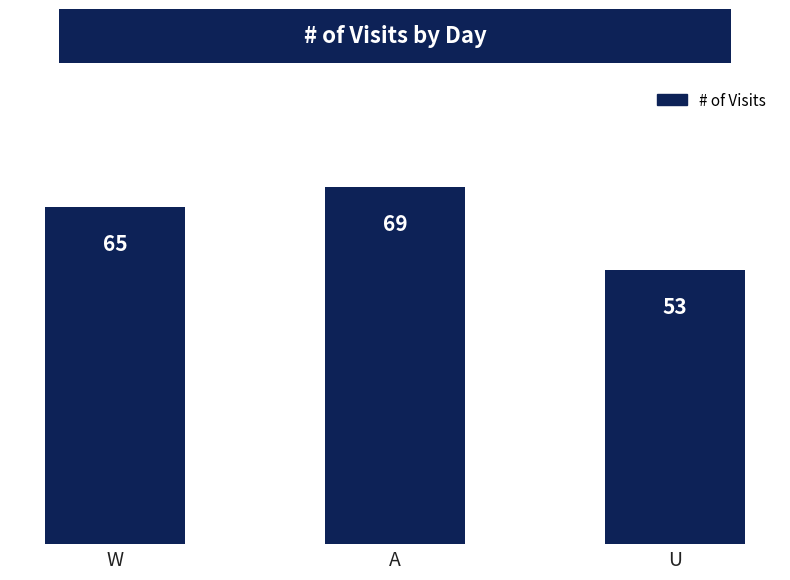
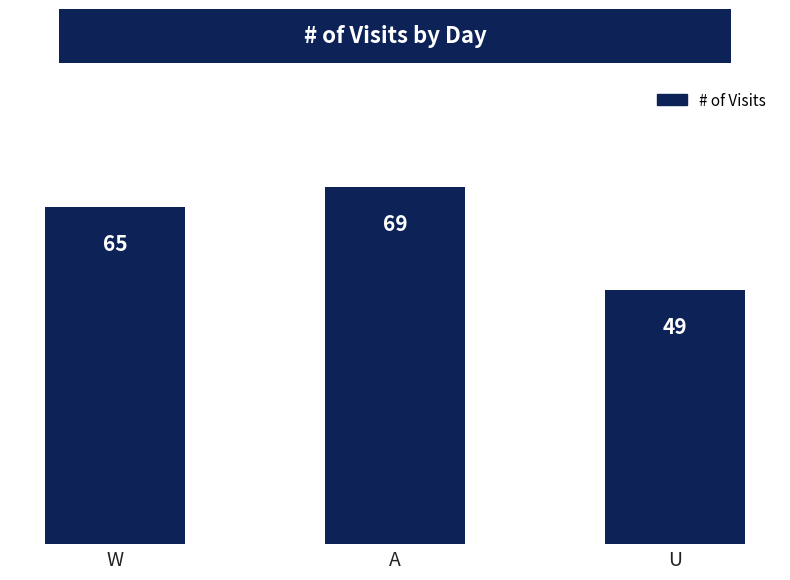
  {
    "W": 65,
    "A": 69,
-   "U": 53
+   "U": 49
  }
